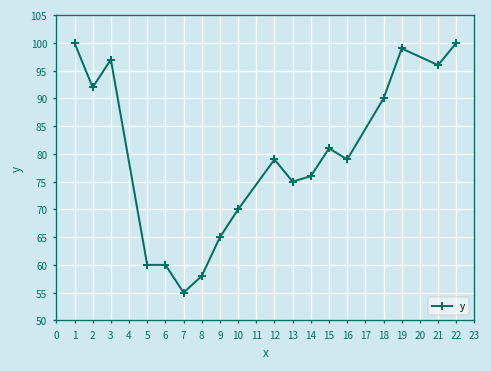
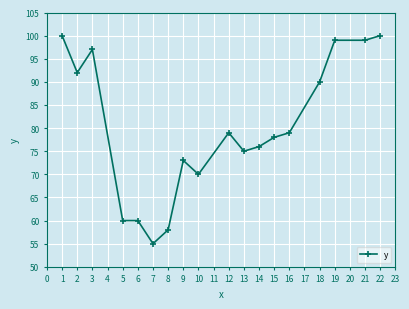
  {
    "1": 100,
    "2": 92,
    "3": 97,
    "5": 60,
    "6": 60,
    "7": 55,
    "8": 58,
-   "9": 65,
+   "9": 73,
    "10": 70,
    "12": 79,
    "13": 75,
    "14": 76,
-   "15": 81,
+   "15": 78,
    "16": 79,
    "18": 90,
    "19": 99,
-   "21": 96,
+   "21": 99,
    "22": 100
  }
